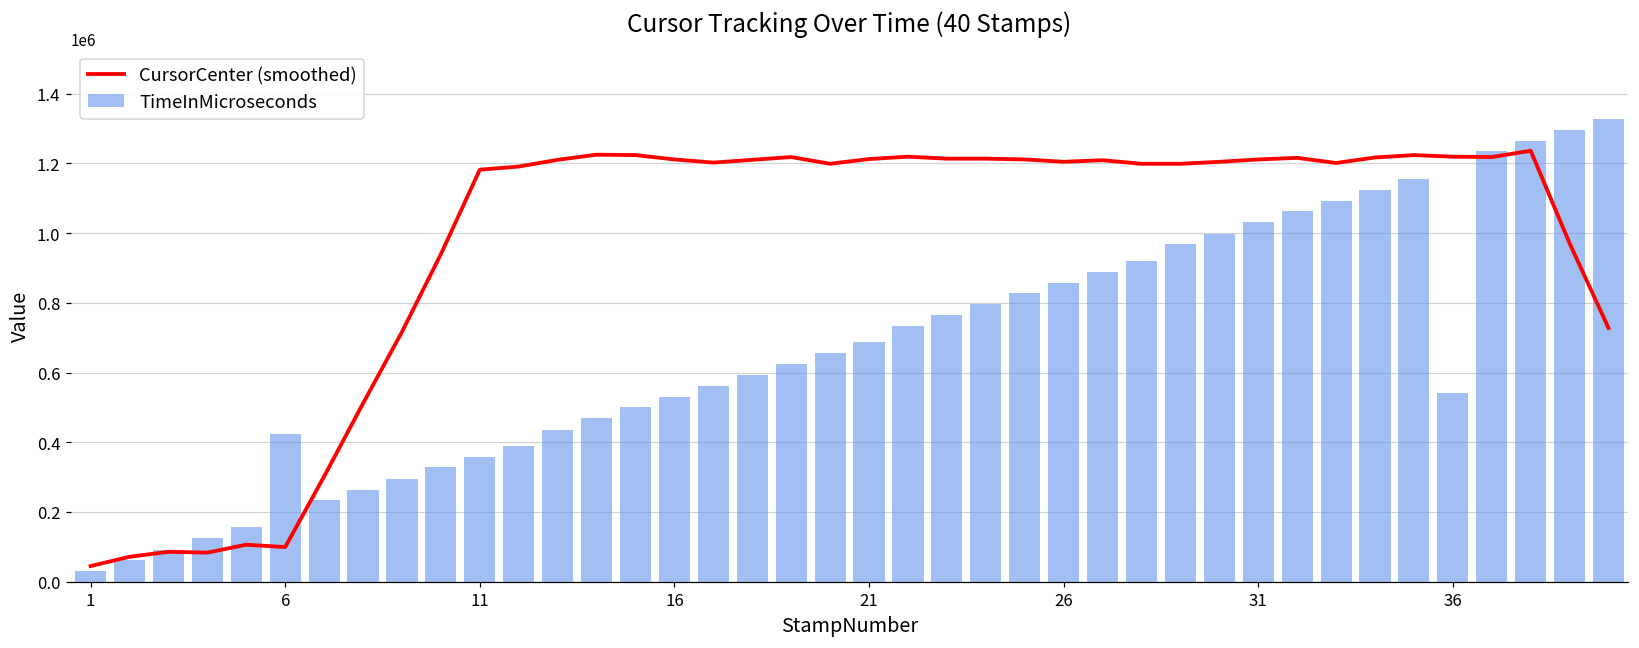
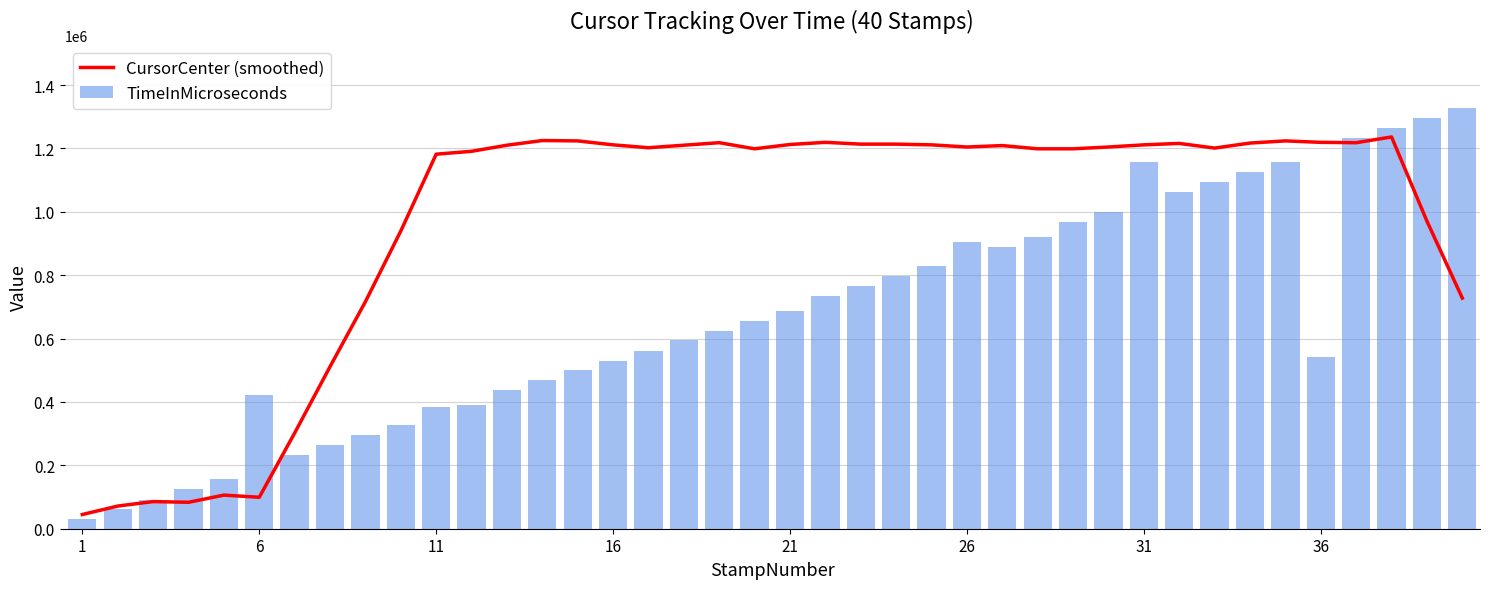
  {
    "CursorCenter (smoothed)": {
      "1": 40000,
      "6": 100000,
      "11": 1180000,
      "16": 1210000,
      "21": 1210000,
      "26": 1200000,
      "31": 1210000,
      "36": 1220000
    },
    "TimeInMicroseconds": {
      "1": 30000,
      "6": 420000,
-     "11": 360000,
+     "11": 380000,
      "16": 530000,
      "21": 690000,
-     "26": 860000,
-     "31": 1030000,
+     "26": 900000,
+     "31": 1160000,
      "36": 540000
    }
  }
